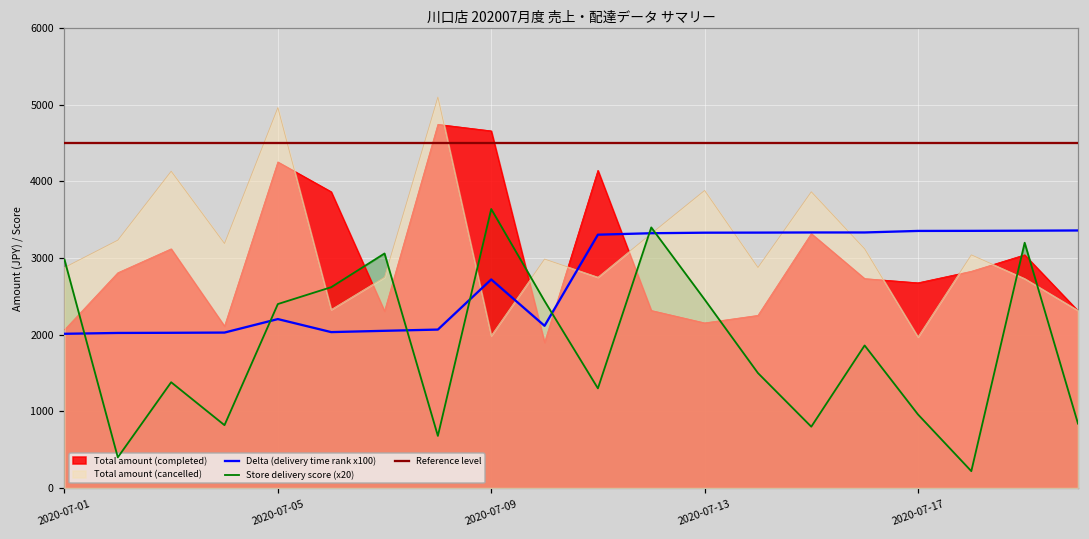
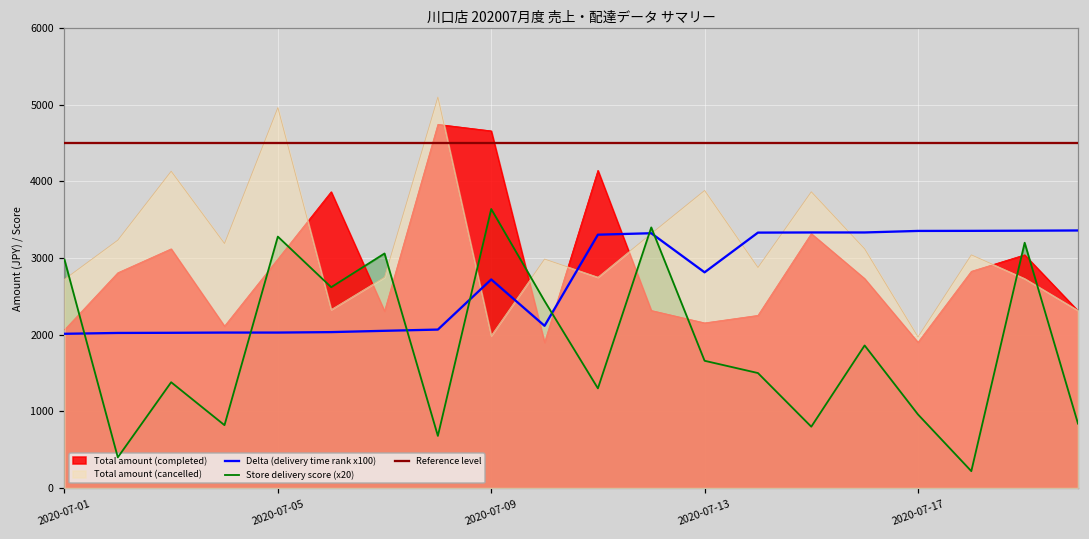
  {
    "Total amount (completed)": {
      "2020-07-01": 2100,
-     "2020-07-05": 4300,
+     "2020-07-05": 3000,
      "2020-07-09": 4700,
      "2020-07-13": 2200,
-     "2020-07-17": 2700
+     "2020-07-17": 1900
    },
    "Total amount (cancelled)": {
-     "2020-07-01": 2900,
+     "2020-07-01": 2700,
      "2020-07-05": 5000,
      "2020-07-09": 2000,
      "2020-07-13": 3900,
      "2020-07-17": 2000
    },
    "Delta (delivery time rank x100)": {
      "2020-07-01": 2000,
-     "2020-07-05": 2200,
+     "2020-07-05": 2000,
      "2020-07-09": 2700,
-     "2020-07-13": 3300,
+     "2020-07-13": 2800,
      "2020-07-17": 3400
    },
    "Store delivery score (x20)": {
      "2020-07-01": 3000,
-     "2020-07-05": 2400,
+     "2020-07-05": 3300,
      "2020-07-09": 3600,
-     "2020-07-13": 2500,
+     "2020-07-13": 1700,
      "2020-07-17": 1000
    }
  }
